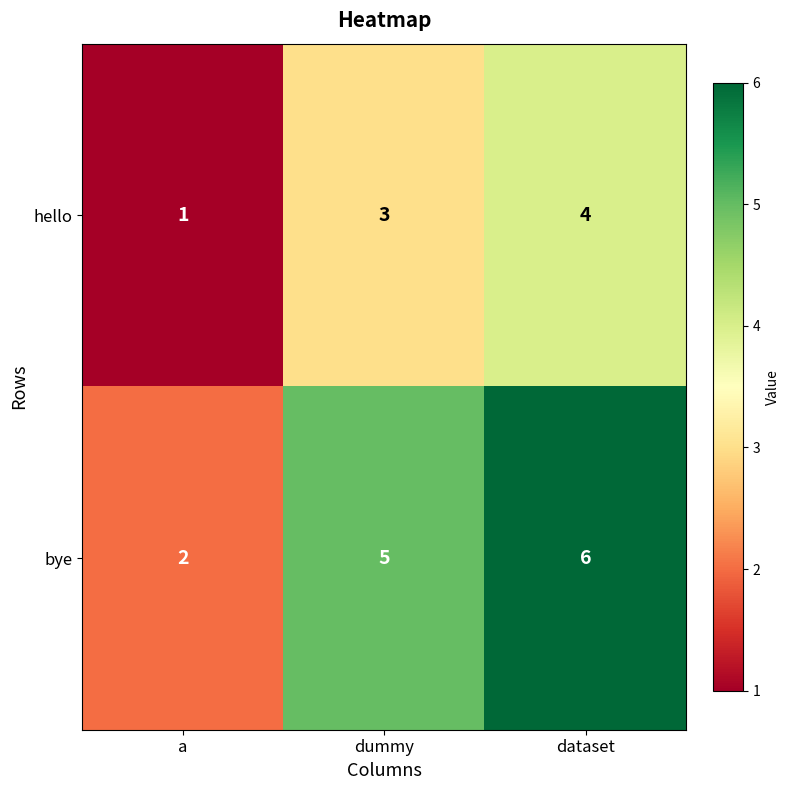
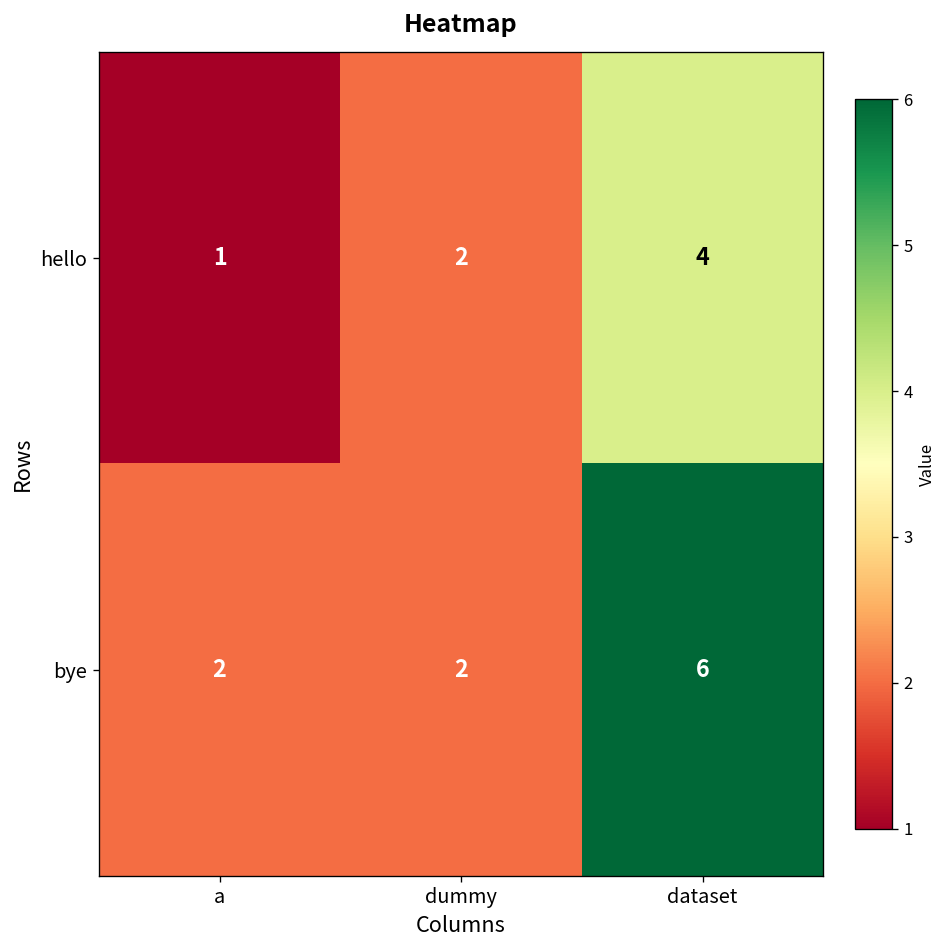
  {
    "hello": {
      "a": 1,
-     "dummy": 3,
+     "dummy": 2,
      "dataset": 4
    },
    "bye": {
      "a": 2,
-     "dummy": 5,
+     "dummy": 2,
      "dataset": 6
    }
  }
